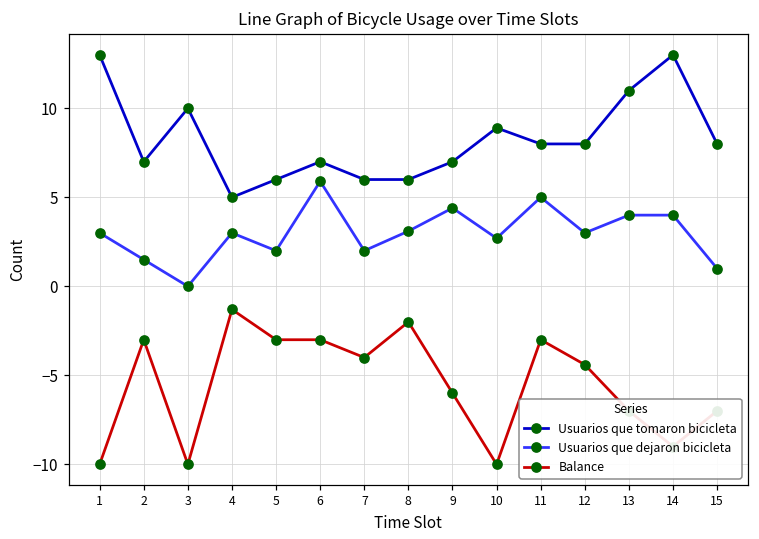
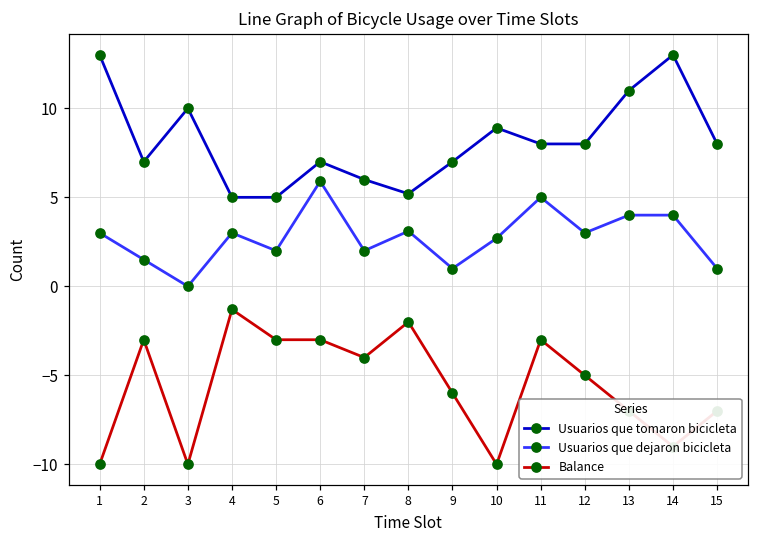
  {
    "Usuarios que tomaron bicicleta": {
      "1": 13.0,
      "2": 7.0,
      "3": 10.0,
      "4": 5.0,
-     "5": 6,
+     "5": 5,
      "6": 7.0,
      "7": 6.0,
-     "8": 6.0,
+     "8": 5.2,
      "9": 7.0,
      "10": 8.9,
      "11": 8.0,
      "12": 8.0,
      "13": 11.0,
      "14": 13.0,
      "15": 8.0
    },
    "Usuarios que dejaron bicicleta": {
      "1": 3.0,
      "2": 1.5,
      "3": 0.0,
      "4": 3.0,
      "5": 2.0,
      "6": 5.9,
      "7": 2.0,
      "8": 3.1,
-     "9": 4.4,
+     "9": 1.0,
      "10": 2.7,
      "11": 5.0,
      "12": 3.0,
      "13": 4.0,
      "14": 4.0,
      "15": 1.0
    },
    "Balance": {
      "1": -10.0,
      "2": -3.0,
      "3": -10.0,
      "4": -1.3,
      "5": -3.0,
      "6": -3.0,
      "7": -4.0,
      "8": -2.0,
      "9": -6.0,
      "10": -10.0,
      "11": -3.0,
-     "12": -4.4
+     "12": -5.0
    }
  }
